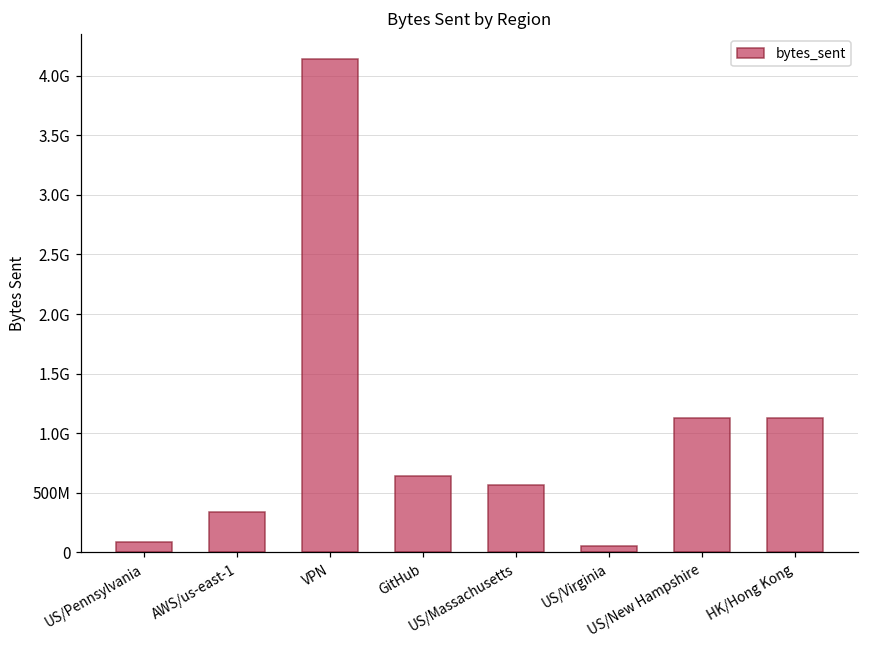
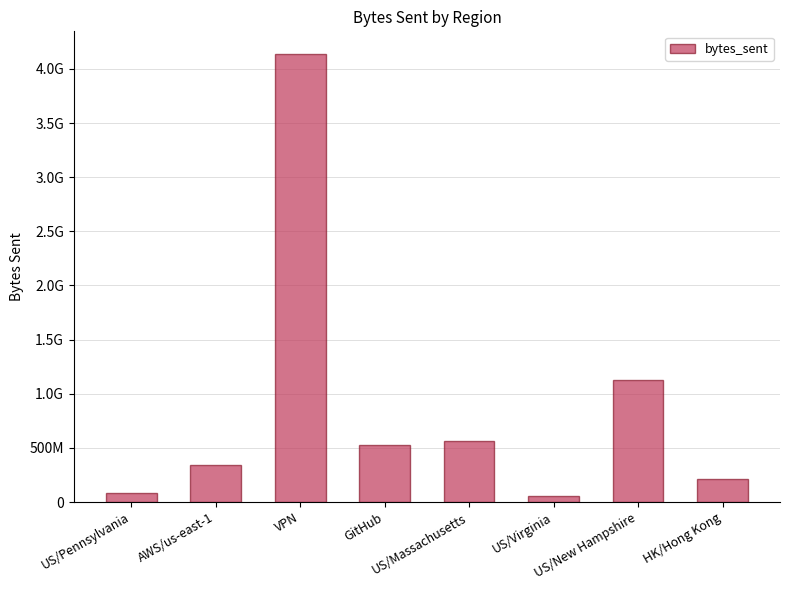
  {
    "US/Pennsylvania": 90000000,
    "AWS/us-east-1": 340000000,
    "VPN": 4140000000,
-   "GitHub": 640000000,
+   "GitHub": 520000000,
    "US/Massachusetts": 560000000,
    "US/Virginia": 50000000,
    "US/New Hampshire": 1130000000,
-   "HK/Hong Kong": 1130000000
+   "HK/Hong Kong": 210000000
  }
